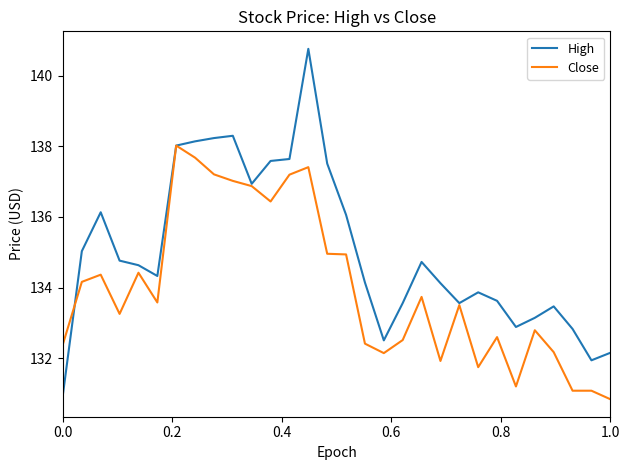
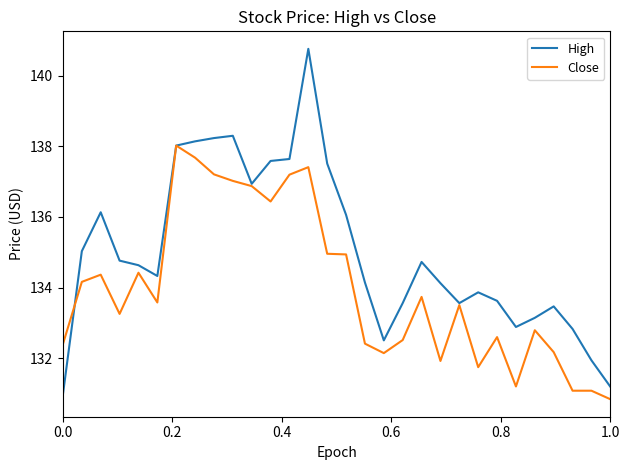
  {
    "High": {
      "0.0": 131.0,
-     "1.0": 132.2
+     "1.0": 131.2
    },
    "Close": {
      "0.0": 132.4,
      "1.0": 130.8
    }
  }
